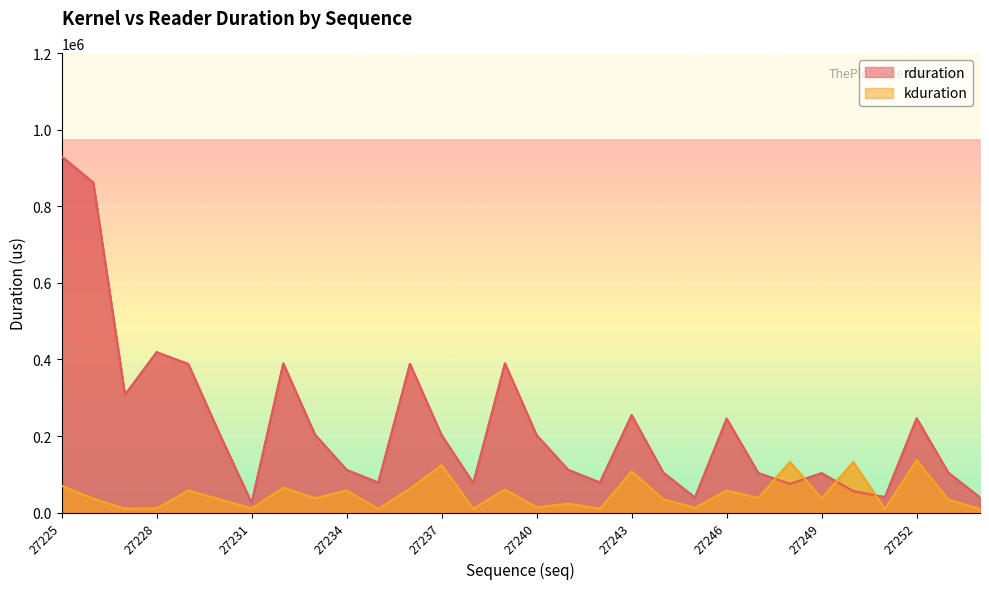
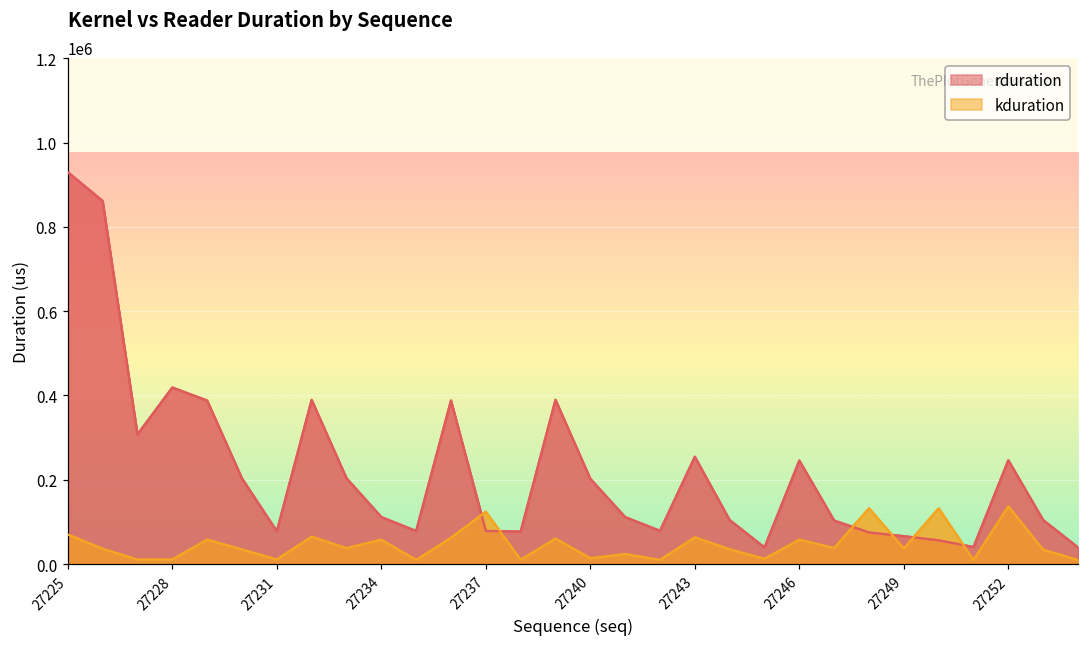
  {
    "rduration": {
      "27225": 930000,
      "27228": 420000,
-     "27231": 30000,
+     "27231": 80000,
      "27234": 110000,
-     "27237": 200000,
+     "27237": 80000,
      "27240": 200000,
      "27243": 250000,
      "27246": 250000,
-     "27249": 100000,
+     "27249": 70000,
      "27252": 250000
    },
    "kduration": {
      "27225": 70000,
      "27228": 10000,
      "27231": 10000,
      "27234": 60000,
      "27237": 120000,
      "27240": 10000,
-     "27243": 110000,
+     "27243": 60000,
      "27246": 60000,
      "27249": 40000,
      "27252": 140000
    }
  }
